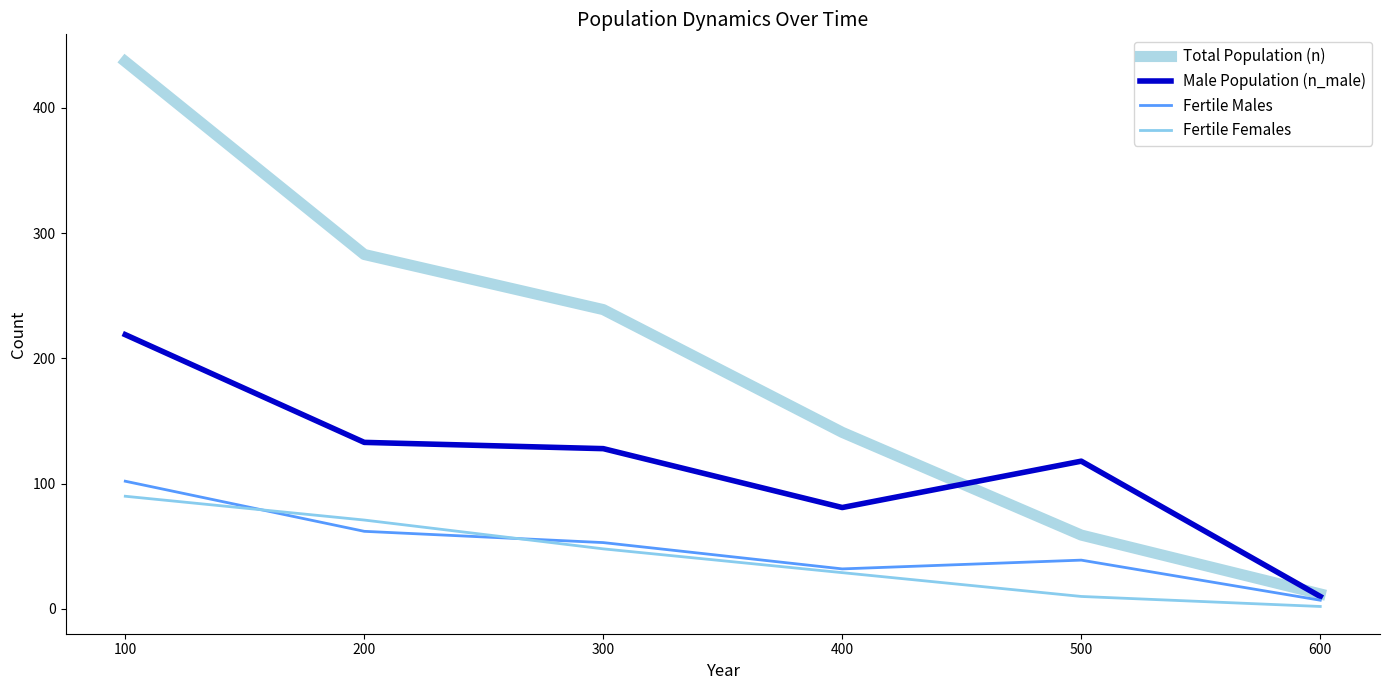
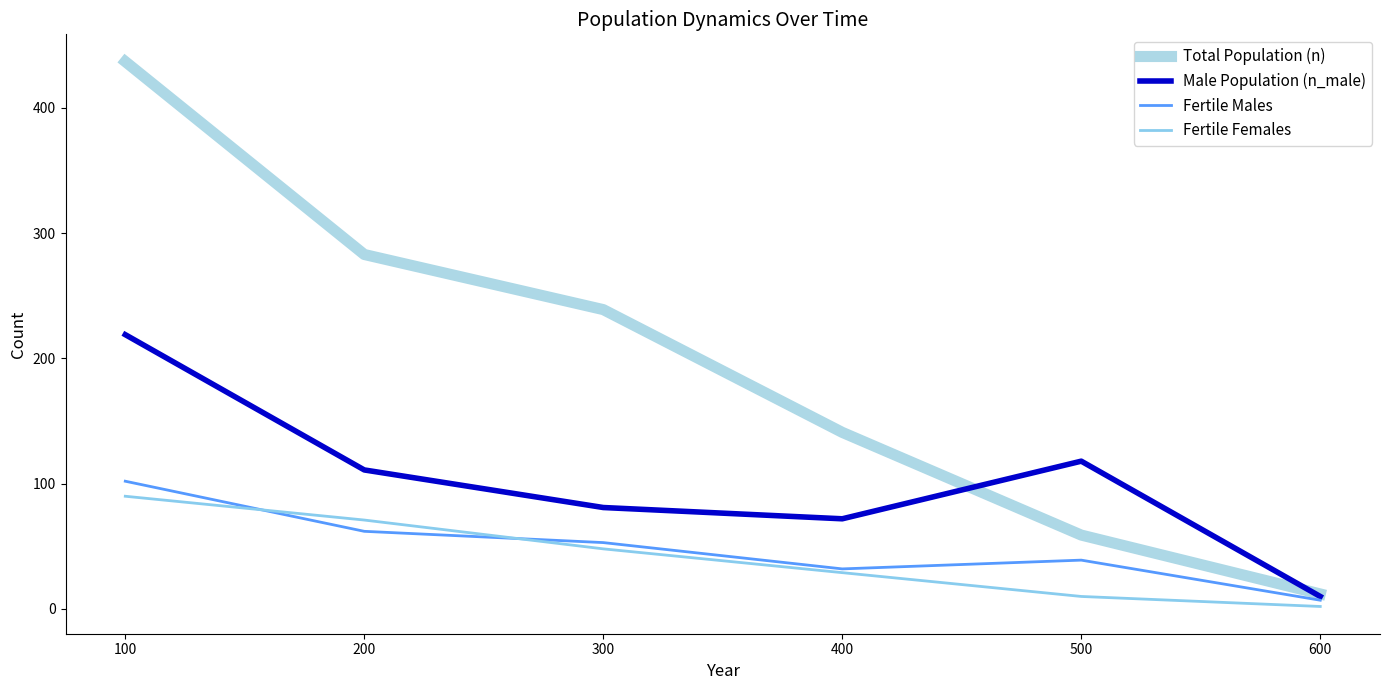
  {
    "Male Population (n_male)": {
      "100": 219,
-     "200": 133,
-     "300": 128,
-     "400": 81,
+     "200": 111,
+     "300": 81,
+     "400": 72,
      "500": 118
    },
    "Fertile Males": {
      "100": 102,
      "200": 62,
      "300": 53,
      "400": 32,
      "500": 39,
      "600": 7
    }
  }
